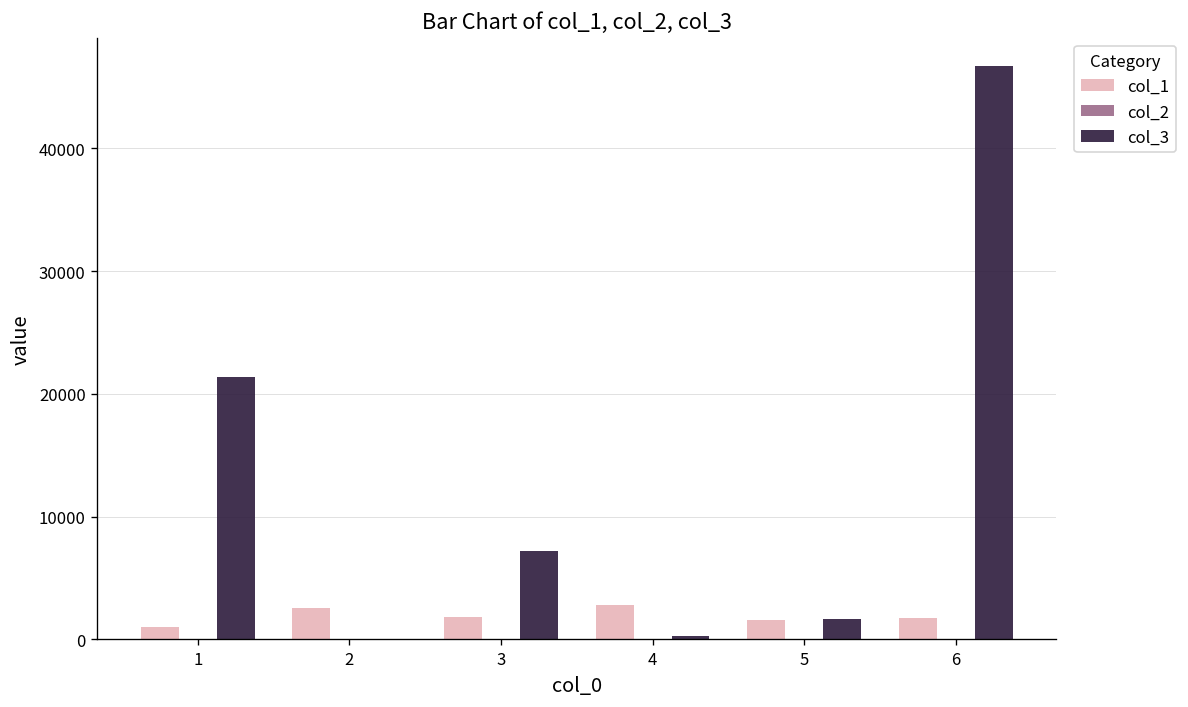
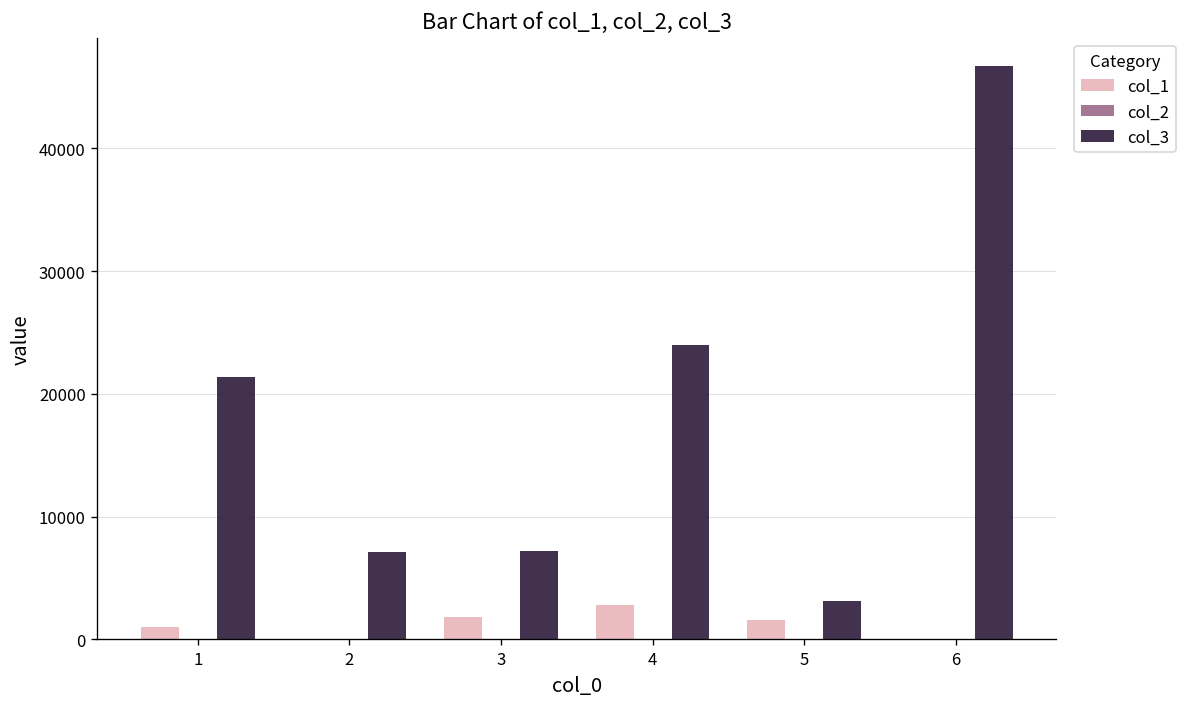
  {
    "col_1": {
      "1": 1000,
-     "2": 2600,
+     "2": 0,
      "3": 1800,
      "4": 2800,
      "5": 1600,
-     "6": 1800
+     "6": 0
    },
    "col_3": {
      "1": 21400,
-     "2": 0,
+     "2": 7100,
      "3": 7200,
-     "4": 300,
-     "5": 1700,
+     "4": 24000,
+     "5": 3100,
      "6": 46700
    }
  }
